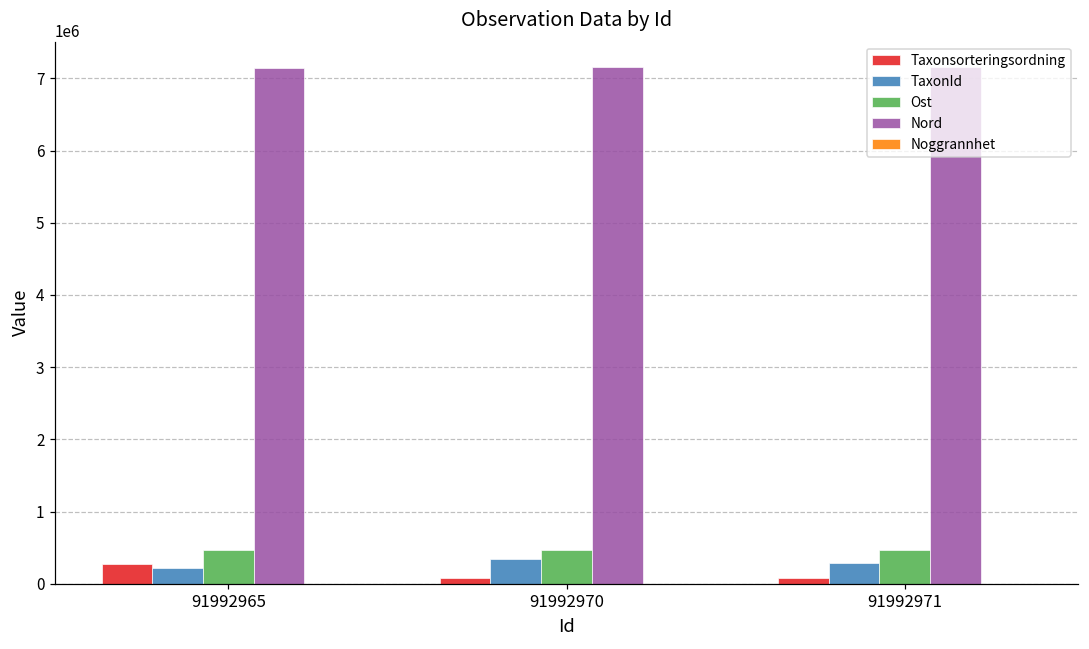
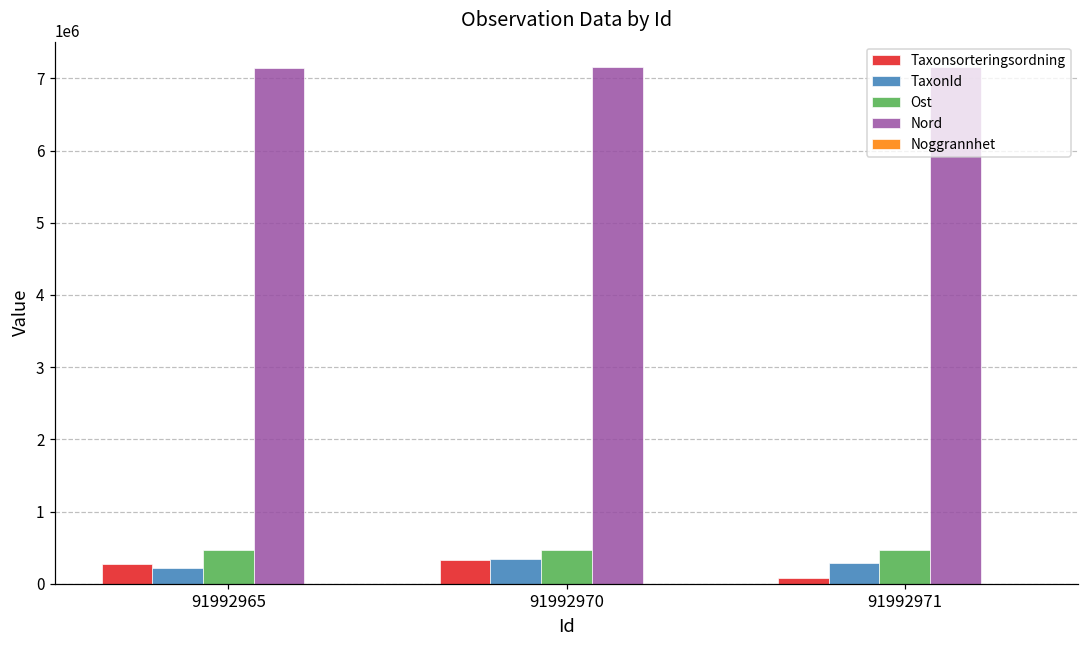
  {
    "Taxonsorteringsordning": {
      "91992965": 300000,
-     "91992970": 100000,
+     "91992970": 300000,
      "91992971": 100000
    },
    "TaxonId": {
      "91992965": 200000,
      "91992970": 300000,
      "91992971": 300000
    },
    "Ost": {
      "91992965": 500000,
      "91992970": 500000,
      "91992971": 500000
    },
    "Nord": {
      "91992965": 7200000,
      "91992970": 7200000
    }
  }
